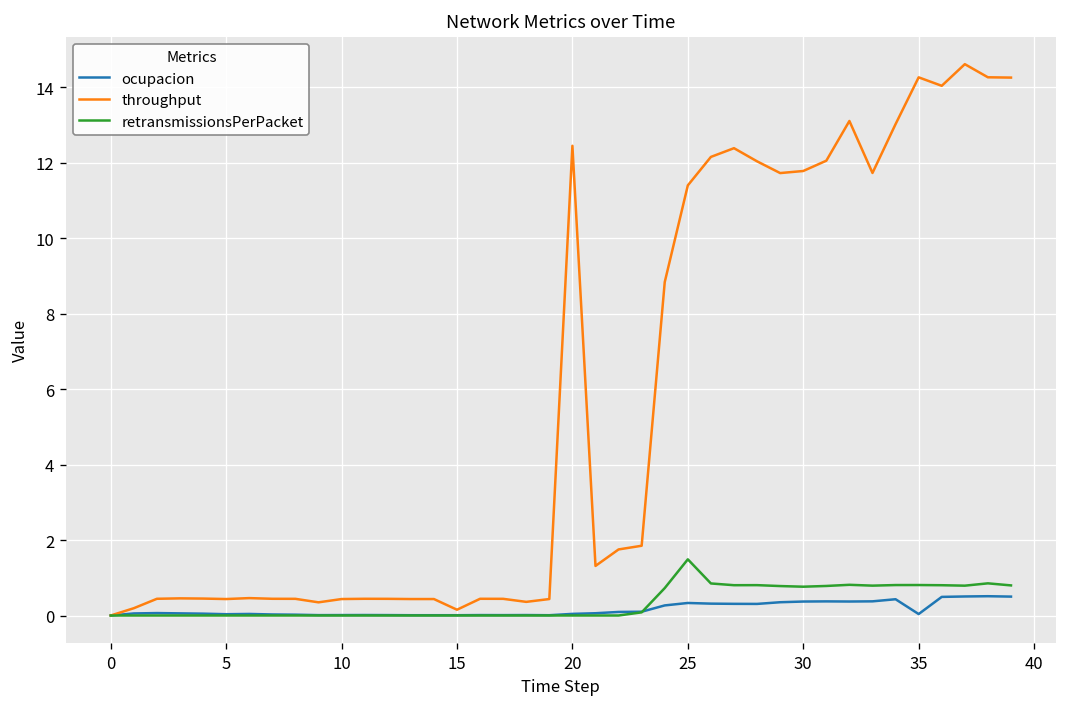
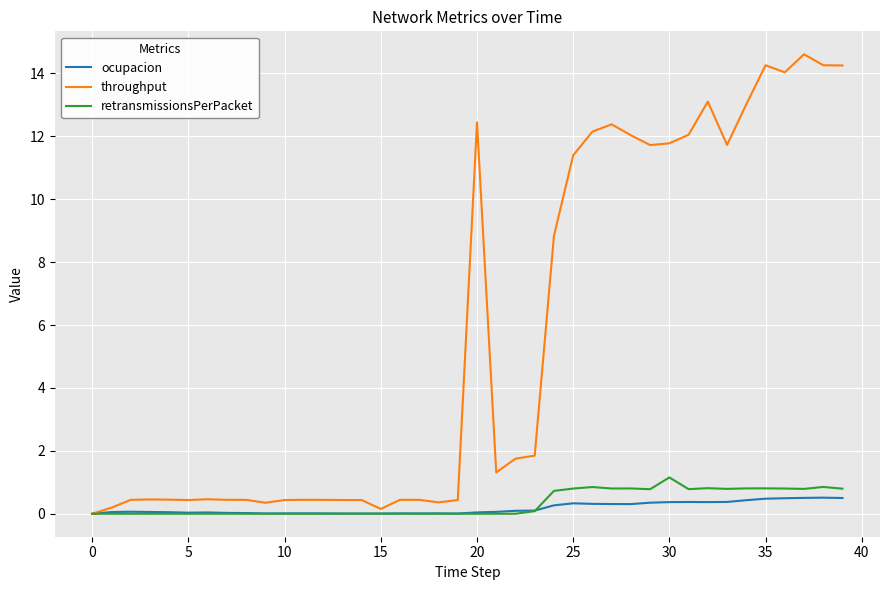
  {
    "ocupacion": {
      "25": 0.3,
      "30": 0.4,
-     "35": 0.0
+     "35": 0.5
    },
    "throughput": {
      "5": 0.4,
      "10": 0.4,
      "15": 0.2,
      "20": 12.4,
      "25": 11.4,
      "30": 11.8,
      "35": 14.3
    },
    "retransmissionsPerPacket": {
-     "25": 1.5,
-     "30": 0.8,
+     "25": 0.8,
+     "30": 1.2,
      "35": 0.8
    }
  }
